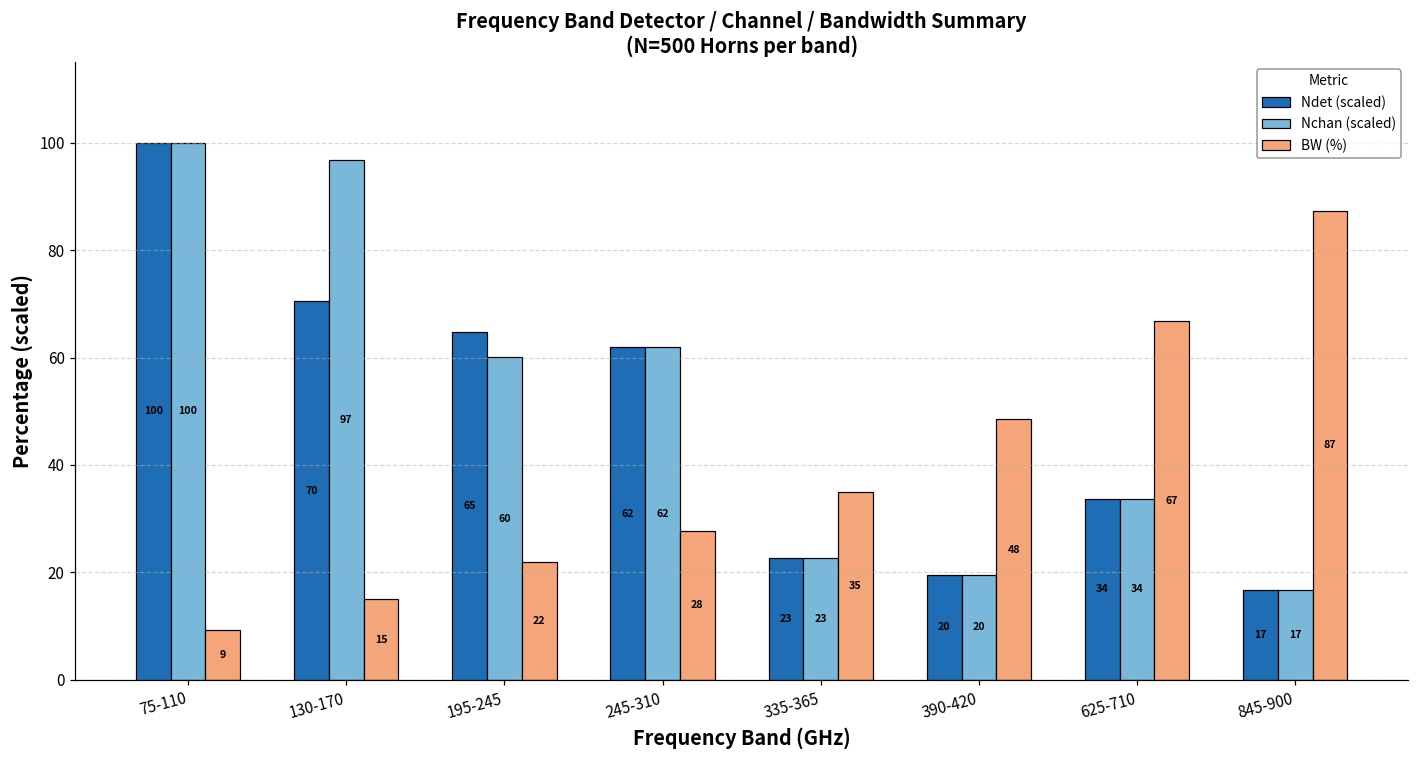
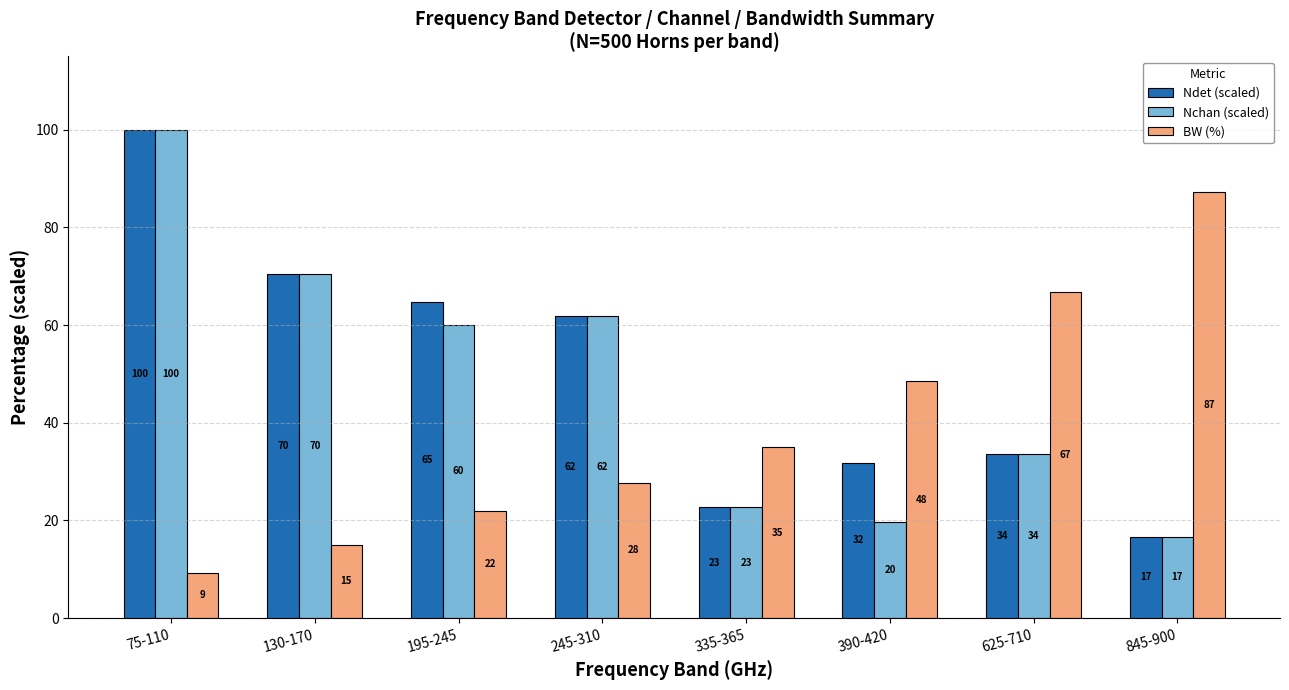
  {
    "Ndet (scaled)": {
      "75-110": 100,
      "130-170": 70,
      "195-245": 65,
      "245-310": 62,
      "335-365": 23,
-     "390-420": 20,
+     "390-420": 32,
      "625-710": 34,
      "845-900": 17
    },
    "Nchan (scaled)": {
      "75-110": 100,
-     "130-170": 97,
+     "130-170": 70,
      "195-245": 60,
      "245-310": 62,
      "335-365": 23,
      "390-420": 20,
      "625-710": 34,
      "845-900": 17
    },
    "BW (%)": {
      "75-110": 9,
      "130-170": 15,
      "195-245": 22,
      "245-310": 28,
      "335-365": 35,
      "390-420": 48,
      "625-710": 67,
      "845-900": 87
    }
  }
